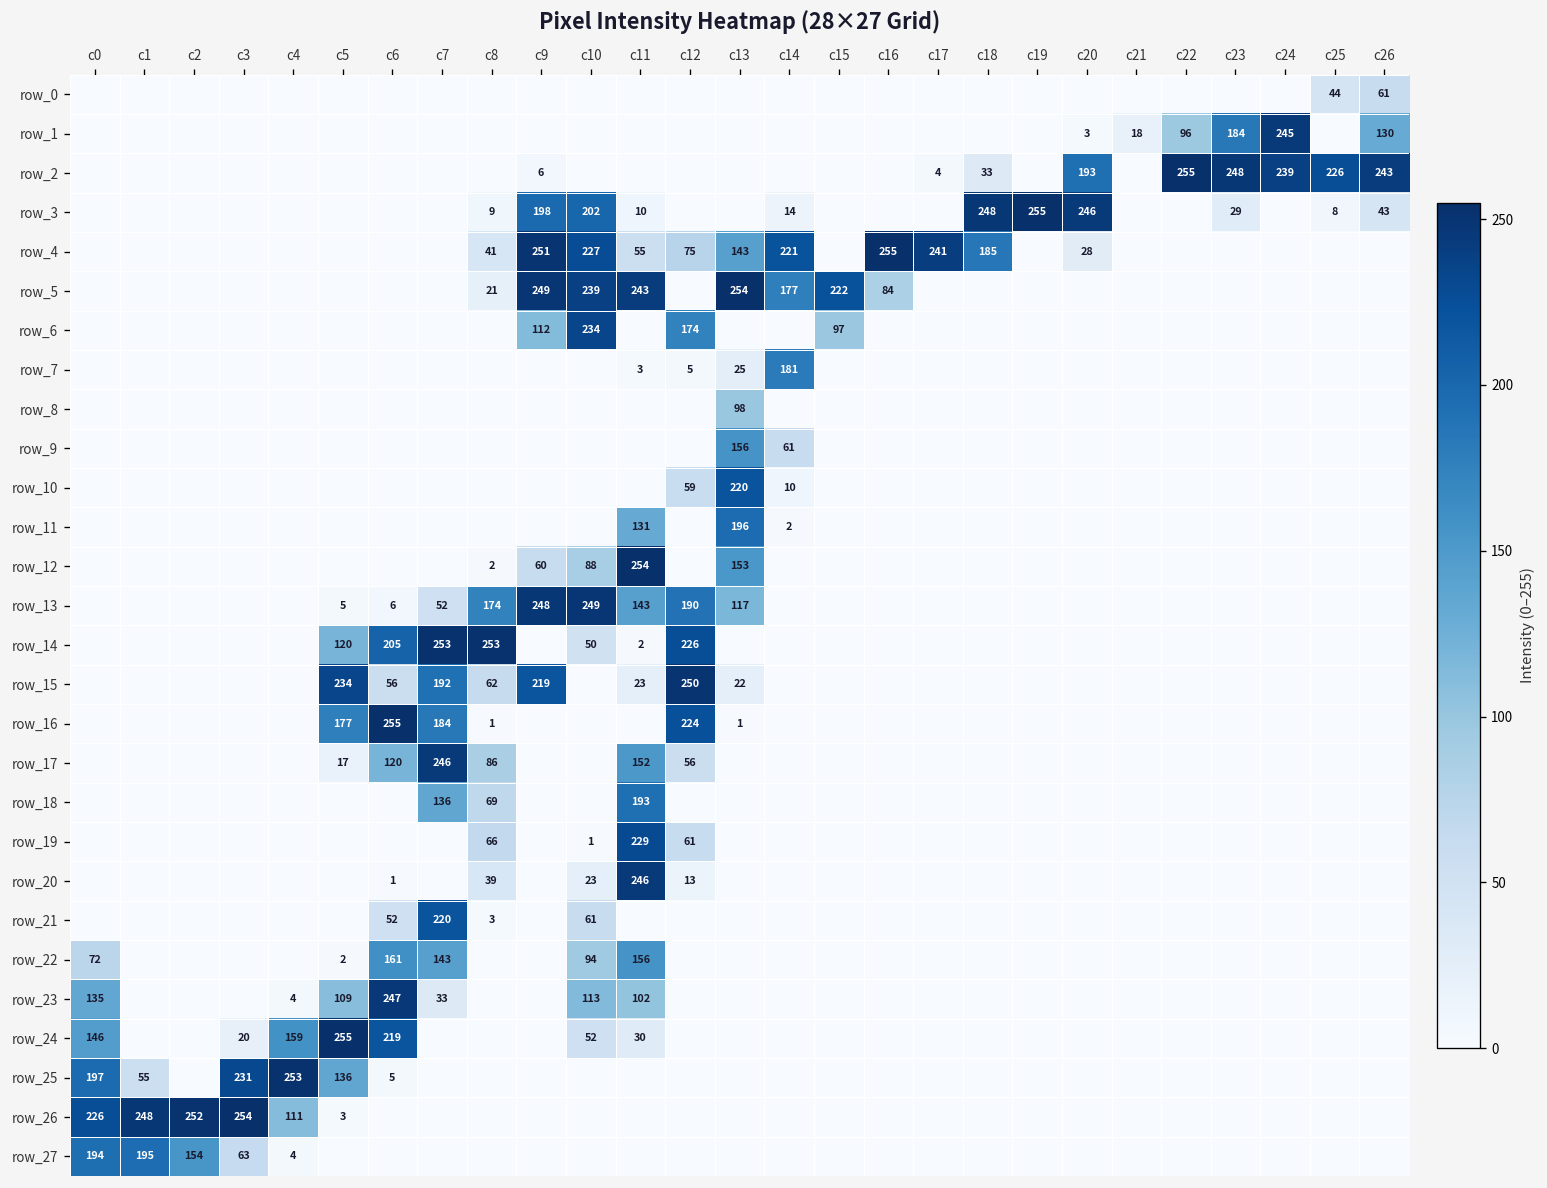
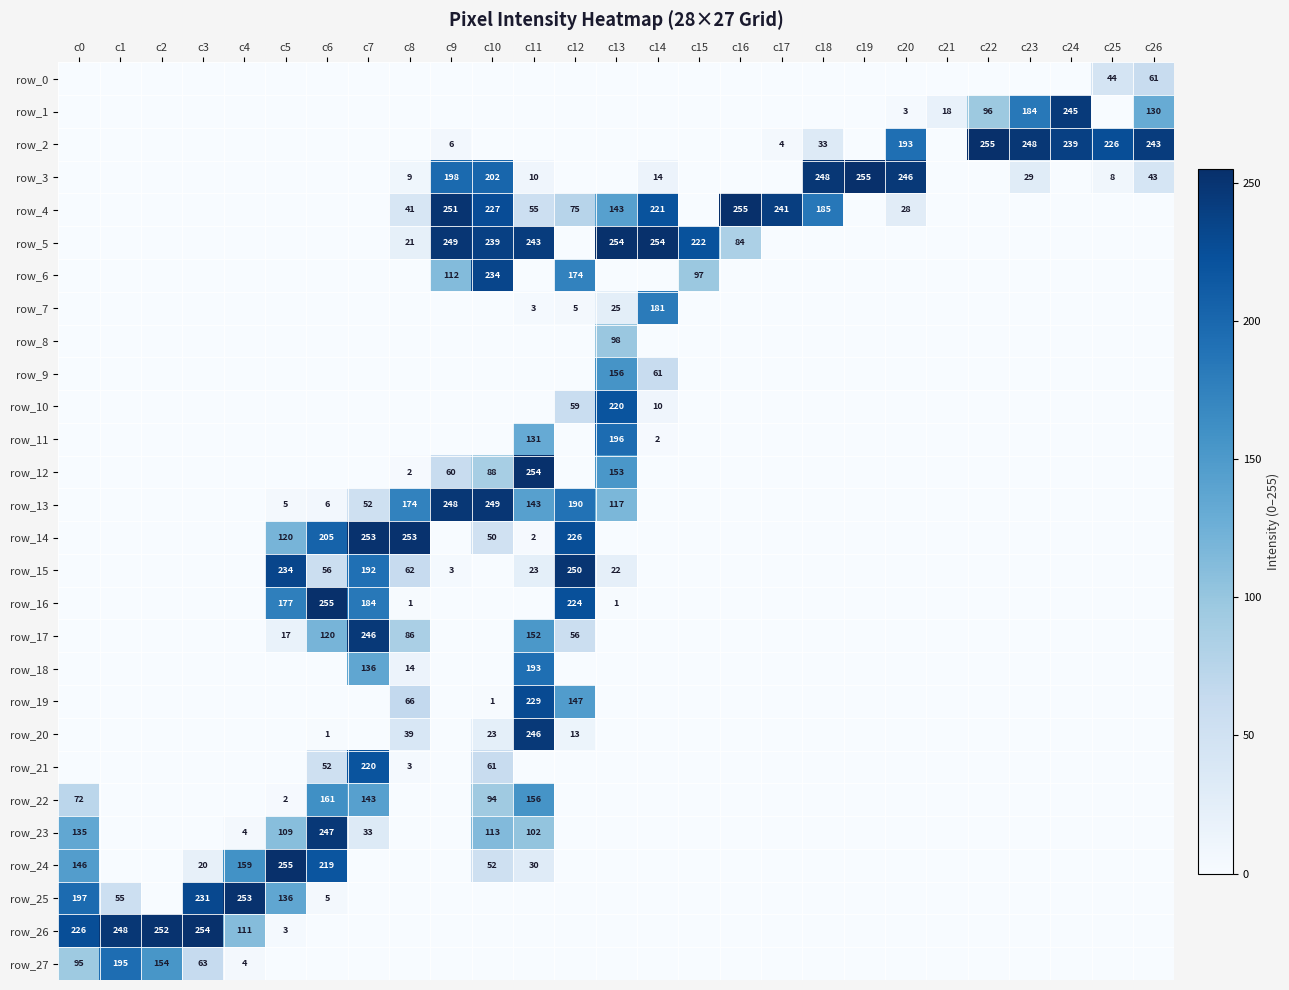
  {
    "row_0": {
      "c25": 44,
      "c26": 61
    },
    "row_1": {
      "c20": 3,
      "c21": 18,
      "c22": 96,
      "c23": 184,
      "c24": 245,
      "c26": 130
    },
    "row_2": {
      "c9": 6,
      "c17": 4,
      "c18": 33,
      "c20": 193,
      "c22": 255,
      "c23": 248,
      "c24": 239,
      "c25": 226,
      "c26": 243
    },
    "row_3": {
      "c8": 9,
      "c9": 198,
      "c10": 202,
      "c11": 10,
      "c14": 14,
      "c18": 248,
      "c19": 255,
      "c20": 246,
      "c23": 29,
      "c25": 8,
      "c26": 43
    },
    "row_4": {
      "c8": 41,
      "c9": 251,
      "c10": 227,
      "c11": 55,
      "c12": 75,
      "c13": 143,
      "c14": 221,
      "c16": 255,
      "c17": 241,
      "c18": 185,
      "c20": 28
    },
    "row_5": {
      "c8": 21,
      "c9": 249,
      "c10": 239,
      "c11": 243,
      "c13": 254,
-     "c14": 177,
+     "c14": 254,
      "c15": 222,
      "c16": 84
    },
    "row_6": {
      "c9": 112,
      "c10": 234,
      "c12": 174,
      "c15": 97
    },
    "row_7": {
      "c11": 3,
      "c12": 5,
      "c13": 25,
      "c14": 181
    },
    "row_8": {
      "c13": 98
    },
    "row_9": {
      "c13": 156,
      "c14": 61
    },
    "row_10": {
      "c12": 59,
      "c13": 220,
      "c14": 10
    },
    "row_11": {
      "c11": 131,
      "c13": 196,
      "c14": 2
    },
    "row_12": {
      "c8": 2,
      "c9": 60,
      "c10": 88,
      "c11": 254,
      "c13": 153
    },
    "row_13": {
      "c5": 5,
      "c6": 6,
      "c7": 52,
      "c8": 174,
      "c9": 248,
      "c10": 249,
      "c11": 143,
      "c12": 190,
      "c13": 117
    },
    "row_14": {
      "c5": 120,
      "c6": 205,
      "c7": 253,
      "c8": 253,
      "c10": 50,
      "c11": 2,
      "c12": 226
    },
    "row_15": {
      "c5": 234,
      "c6": 56,
      "c7": 192,
      "c8": 62,
-     "c9": 219,
+     "c9": 3,
      "c11": 23,
      "c12": 250,
      "c13": 22
    },
    "row_16": {
      "c5": 177,
      "c6": 255,
      "c7": 184,
      "c8": 1,
      "c12": 224,
      "c13": 1
    },
    "row_17": {
      "c5": 17,
      "c6": 120,
      "c7": 246,
      "c8": 86,
      "c11": 152,
      "c12": 56
    },
    "row_18": {
      "c7": 136,
-     "c8": 69,
+     "c8": 14,
      "c11": 193
    },
    "row_19": {
      "c8": 66,
      "c10": 1,
      "c11": 229,
-     "c12": 61
+     "c12": 147
    },
    "row_20": {
      "c6": 1,
      "c8": 39,
      "c10": 23,
      "c11": 246,
      "c12": 13
    },
    "row_21": {
      "c6": 52,
      "c7": 220,
      "c8": 3,
      "c10": 61
    },
    "row_22": {
      "c0": 72,
      "c5": 2,
      "c6": 161,
      "c7": 143,
      "c10": 94,
      "c11": 156
    },
    "row_23": {
      "c0": 135,
      "c4": 4,
      "c5": 109,
      "c6": 247,
      "c7": 33,
      "c10": 113,
      "c11": 102
    },
    "row_24": {
      "c0": 146,
      "c3": 20,
      "c4": 159,
      "c5": 255,
      "c6": 219,
      "c10": 52,
      "c11": 30
    },
    "row_25": {
      "c0": 197,
      "c1": 55,
      "c3": 231,
      "c4": 253,
      "c5": 136,
      "c6": 5
    },
    "row_26": {
      "c0": 226,
      "c1": 248,
      "c2": 252,
      "c3": 254,
      "c4": 111,
      "c5": 3
    },
    "row_27": {
-     "c0": 194,
+     "c0": 95,
      "c1": 195,
      "c2": 154,
      "c3": 63,
      "c4": 4
    }
  }
